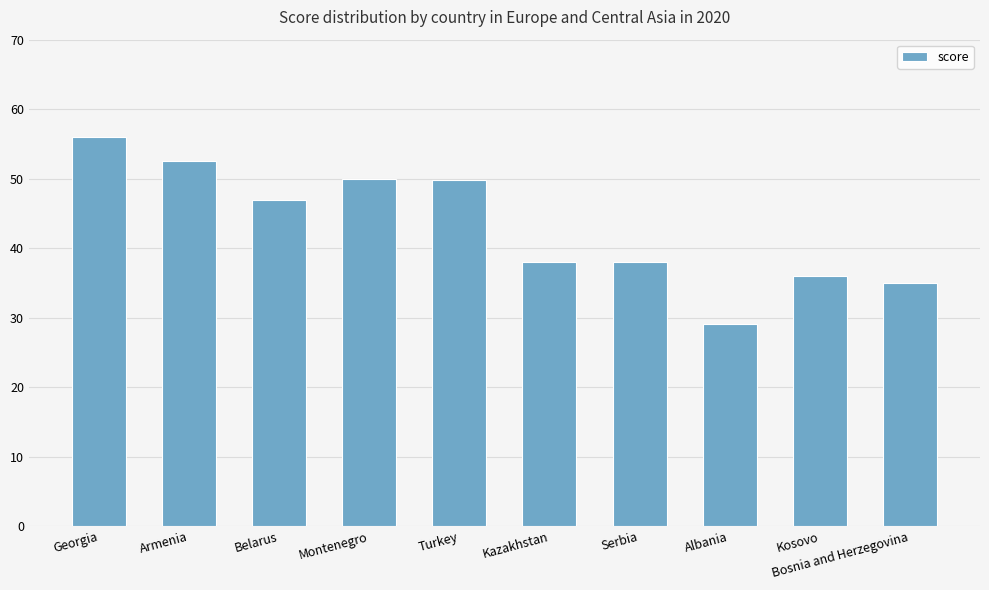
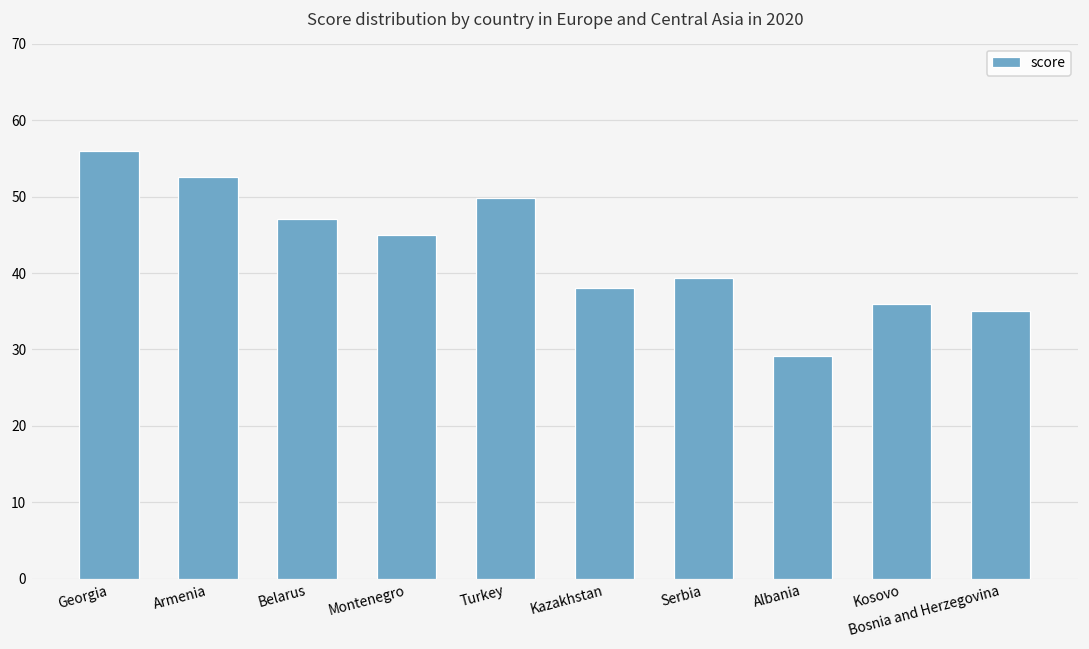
  {
    "Georgia": 56,
    "Armenia": 53,
    "Belarus": 47,
-   "Montenegro": 50,
+   "Montenegro": 45,
    "Turkey": 50,
    "Kazakhstan": 38,
-   "Serbia": 38,
+   "Serbia": 39,
    "Albania": 29,
    "Kosovo": 36,
    "Bosnia and Herzegovina": 35
  }
